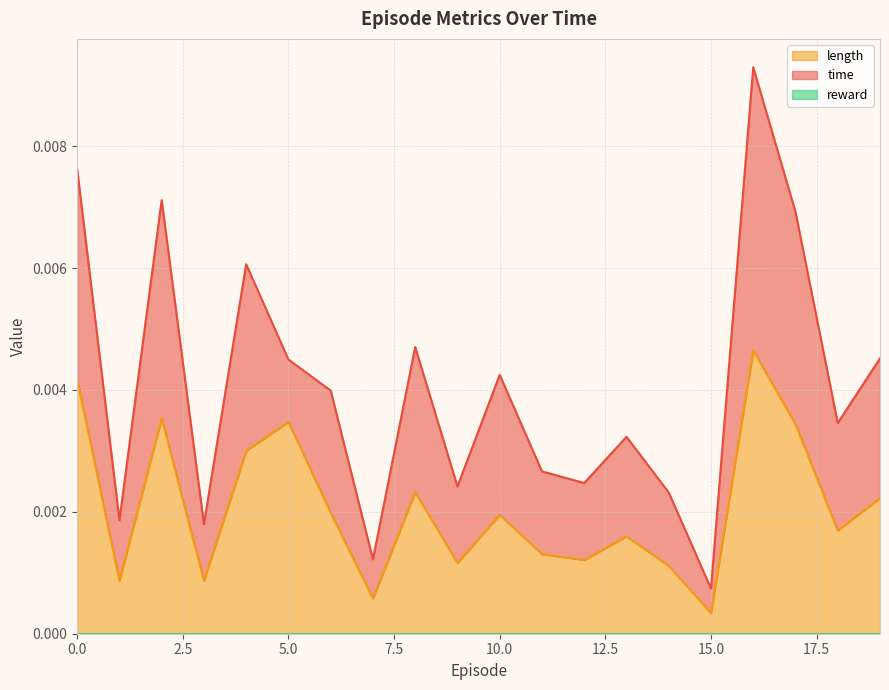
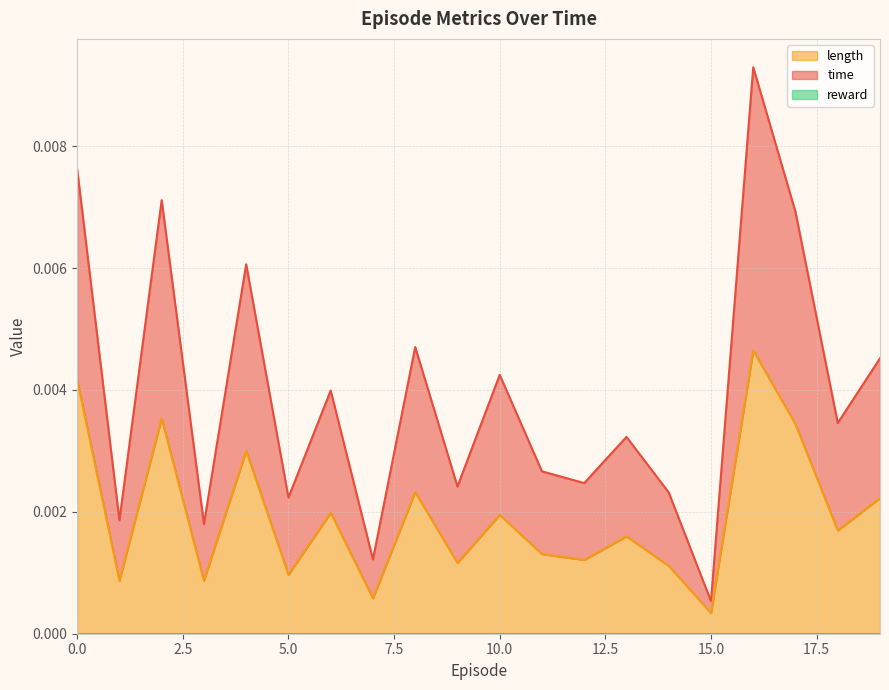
  {
    "length": {
      "0.0": 0.0042,
-     "5.0": 0.0035,
+     "5.0": 0.0010,
      "10.0": 0.0020,
      "15.0": 0.0003
    },
    "time": {
      "0.0": 0.0035,
-     "5.0": 0.0010,
+     "5.0": 0.0013,
      "10.0": 0.0023,
-     "15.0": 0.0004
+     "15.0": 0.0002
    },
    "reward": {
      "0.0": 0.0000,
      "5.0": 0.0000,
      "10.0": 0.0000,
      "15.0": 0.0000
    }
  }
